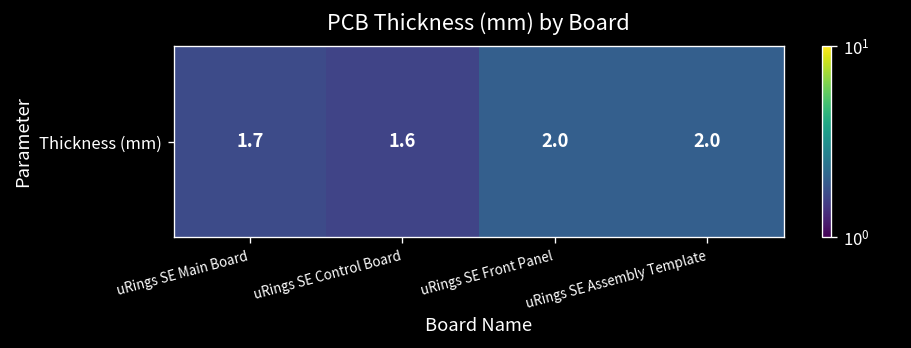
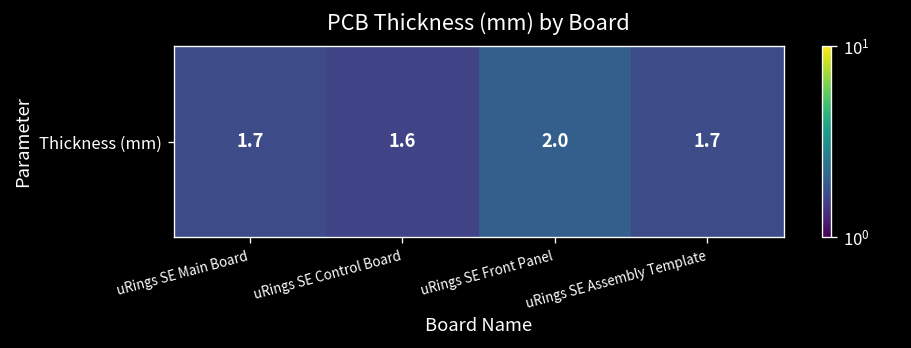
  {
    "Thickness (mm)": {
      "uRings SE Main Board": 1.7,
      "uRings SE Control Board": 1.6,
      "uRings SE Front Panel": 2.0,
-     "uRings SE Assembly Template": 2.0
+     "uRings SE Assembly Template": 1.7
    }
  }
